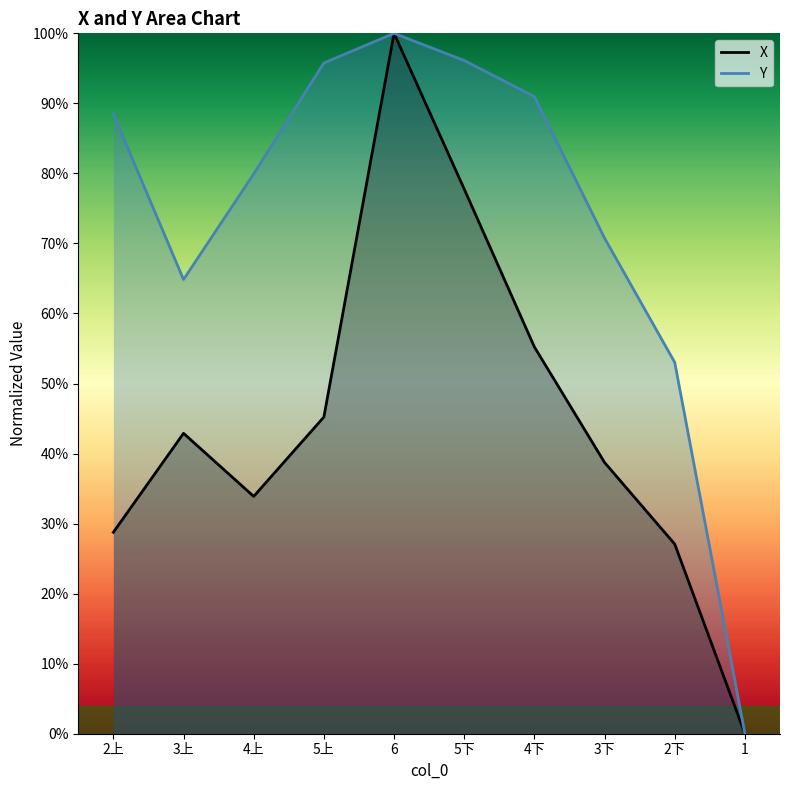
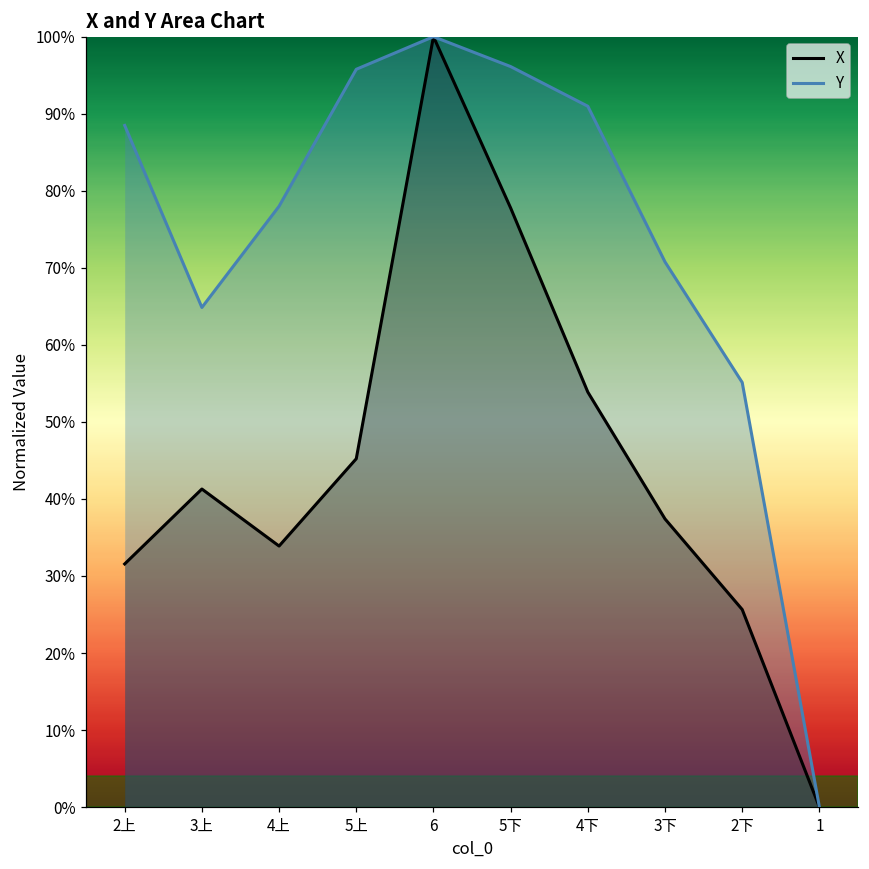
  {
    "X": {
-     "2上": "29%",
-     "3上": "43%",
+     "2上": "32%",
+     "3上": "41%",
      "4上": "34%",
      "5上": "45%",
      "5下": "78%",
-     "4下": "55%",
-     "3下": "39%",
-     "2下": "27%"
+     "4下": "54%",
+     "3下": "37%",
+     "2下": "26%"
    },
    "Y": {
      "2上": "88%",
      "3上": "65%",
-     "4上": "80%",
+     "4上": "78%",
      "5上": "96%",
      "5下": "96%",
      "4下": "91%",
      "3下": "71%",
-     "2下": "53%"
+     "2下": "55%"
    }
  }
